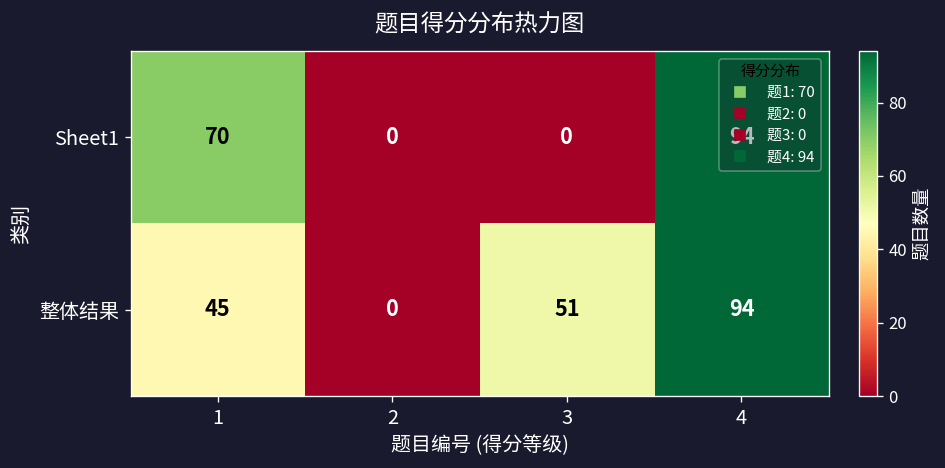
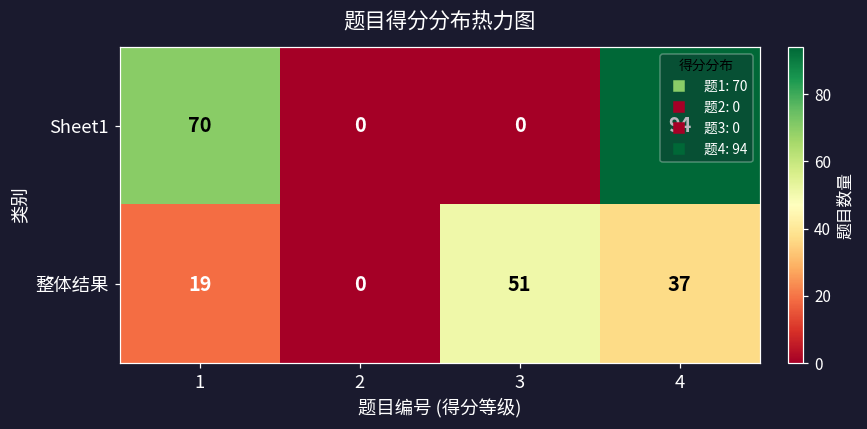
  {
    "Sheet1": {
      "1": 70,
      "2": 0,
      "3": 0
    },
    "整体结果": {
-     "1": 45,
+     "1": 19,
      "2": 0,
      "3": 51,
-     "4": 94
+     "4": 37
    }
  }
